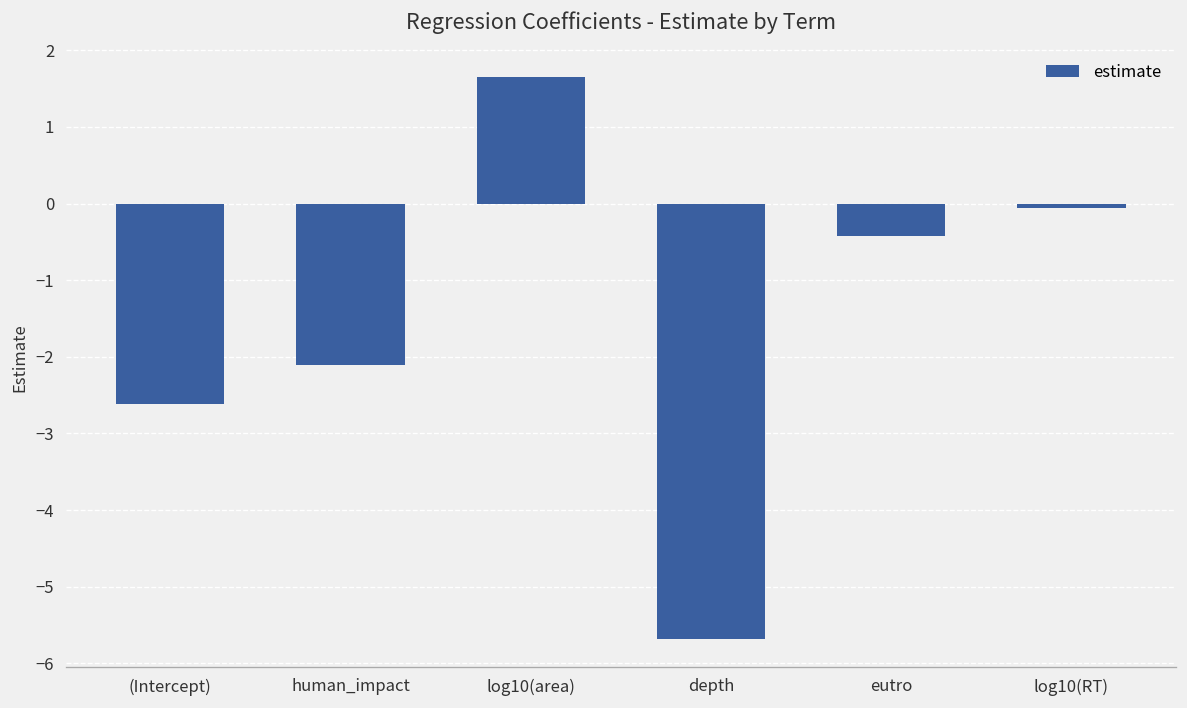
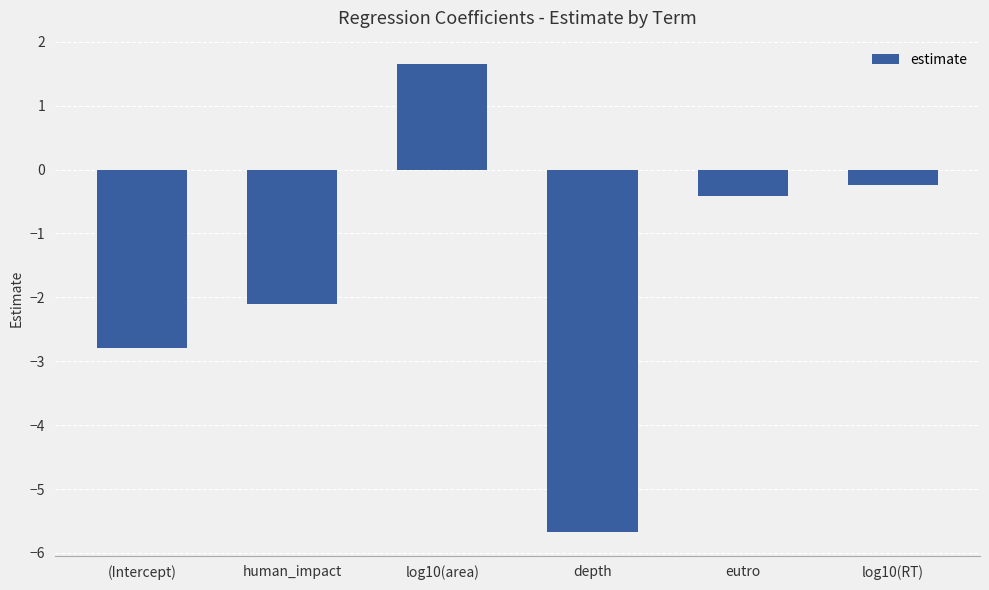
  {
-   "(Intercept)": -2.6,
+   "(Intercept)": -2.8,
    "human_impact": -2.1,
    "log10(area)": 1.7,
    "depth": -5.7,
    "eutro": -0.4,
-   "log10(RT)": -0.1
+   "log10(RT)": -0.2
  }
